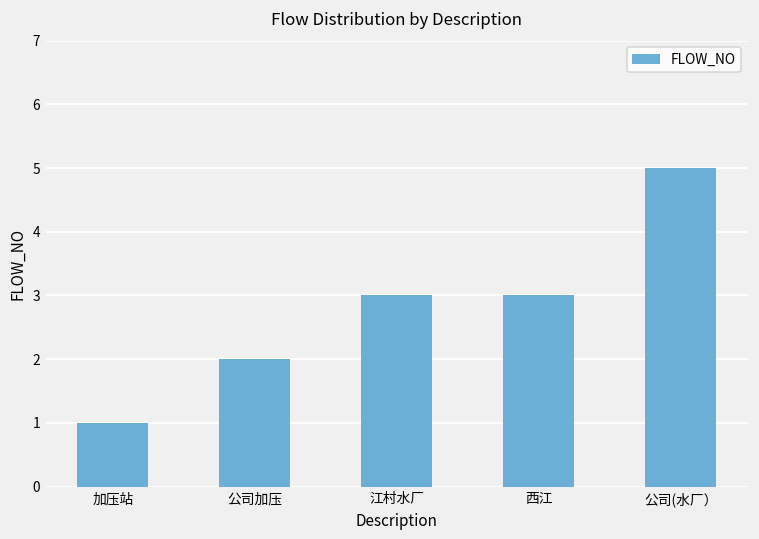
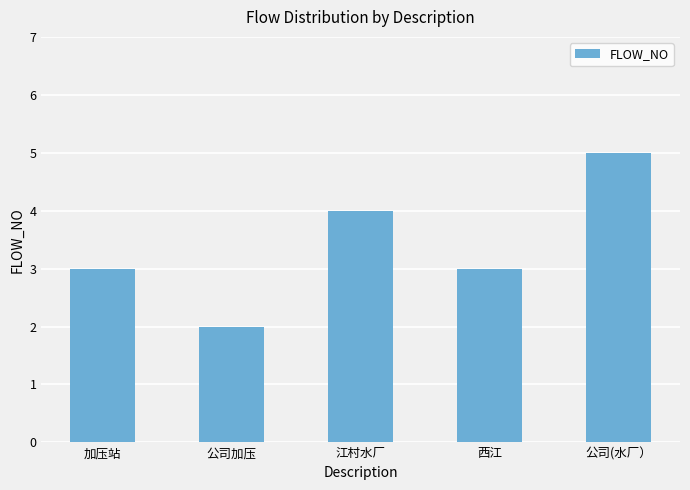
  {
-   "加压站": 1,
+   "加压站": 3,
    "公司加压": 2,
-   "江村水厂": 3,
+   "江村水厂": 4,
    "西江": 3,
    "公司(水厂）": 5
  }
